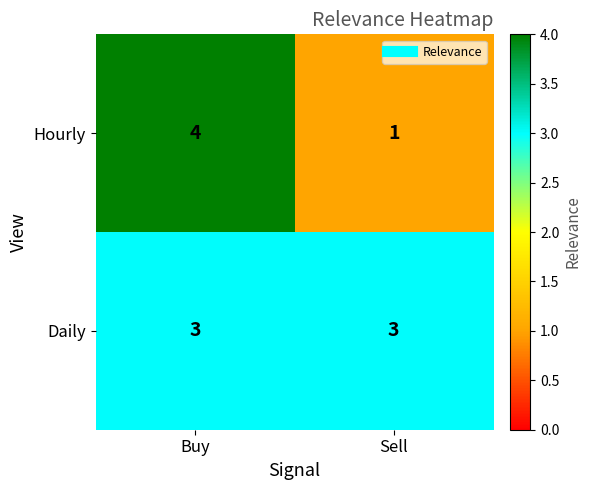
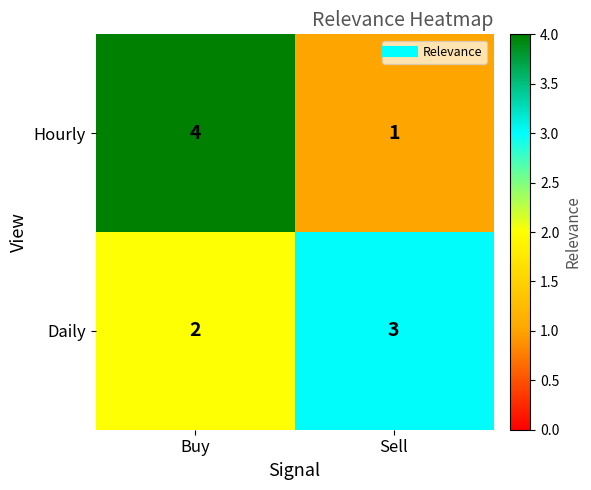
  {
    "Hourly": {
      "Buy": 4,
      "Sell": 1
    },
    "Daily": {
-     "Buy": 3,
+     "Buy": 2,
      "Sell": 3
    }
  }
